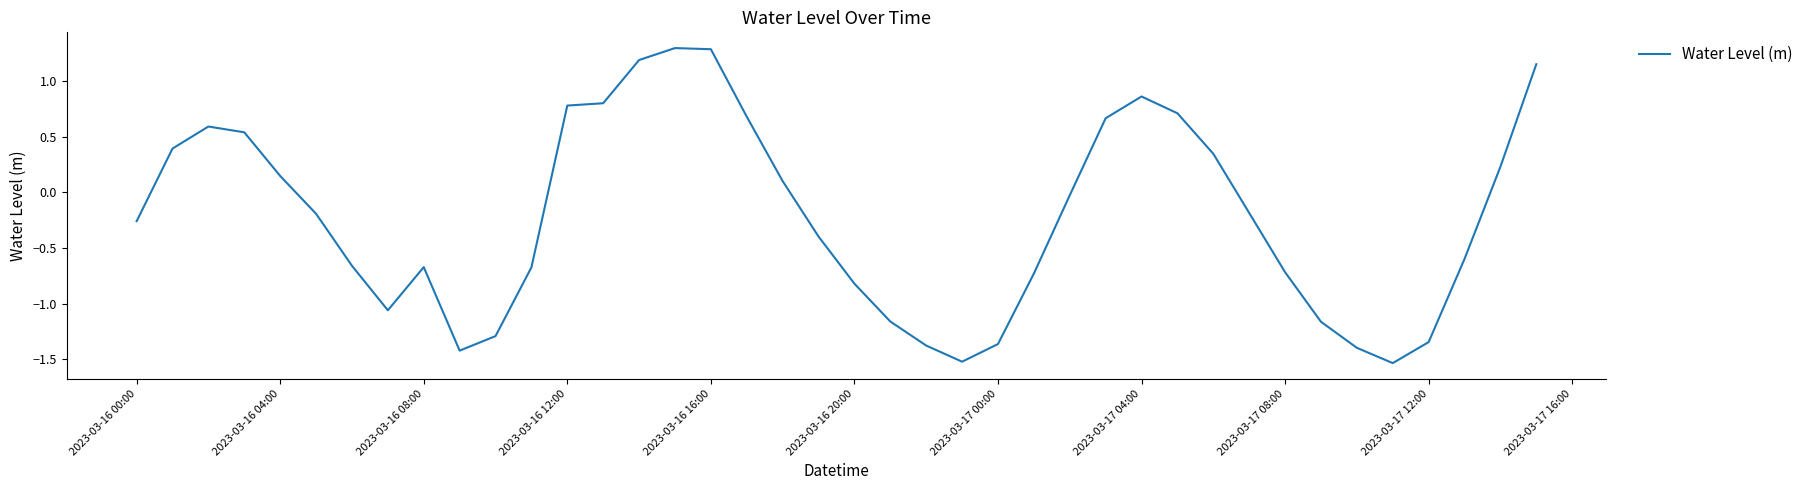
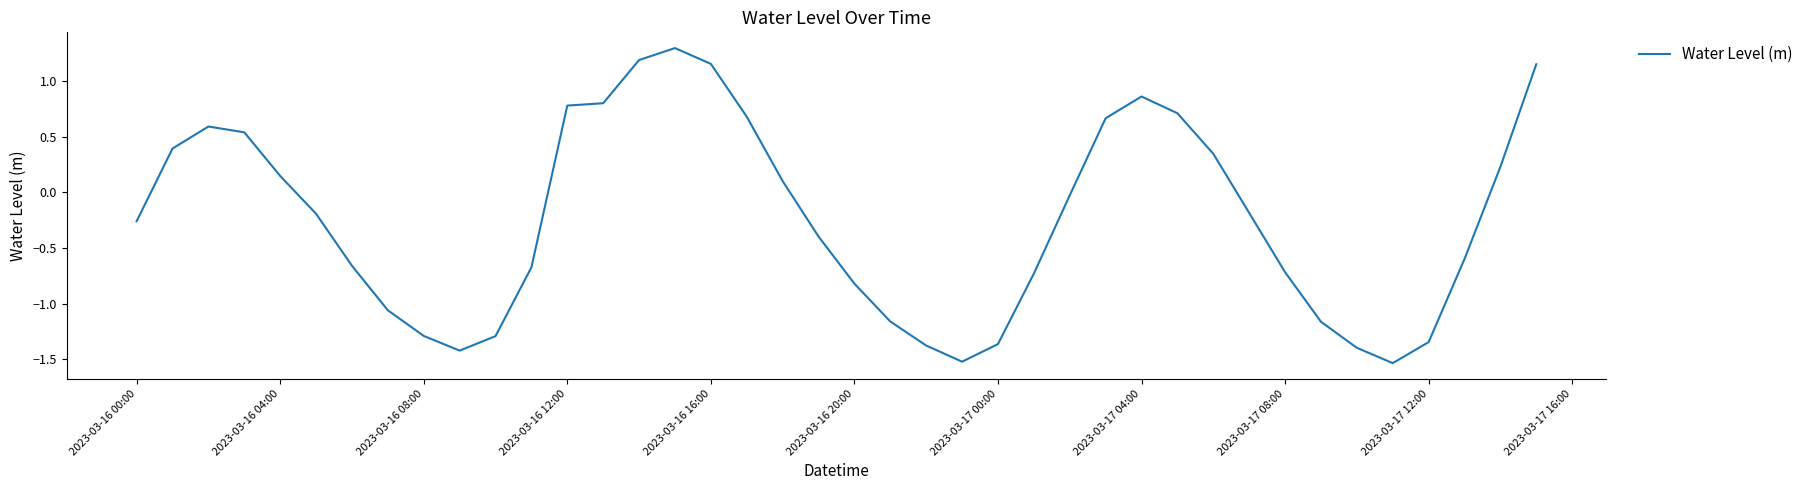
  {
    "2023-03-16 00:00": -0.26,
    "2023-03-16 04:00": 0.15,
-   "2023-03-16 08:00": -0.67,
+   "2023-03-16 08:00": -1.29,
    "2023-03-16 12:00": 0.78,
-   "2023-03-16 16:00": 1.29,
+   "2023-03-16 16:00": 1.15,
    "2023-03-16 20:00": -0.82,
    "2023-03-17 00:00": -1.36,
    "2023-03-17 04:00": 0.86,
    "2023-03-17 08:00": -0.72,
    "2023-03-17 12:00": -1.35
  }
